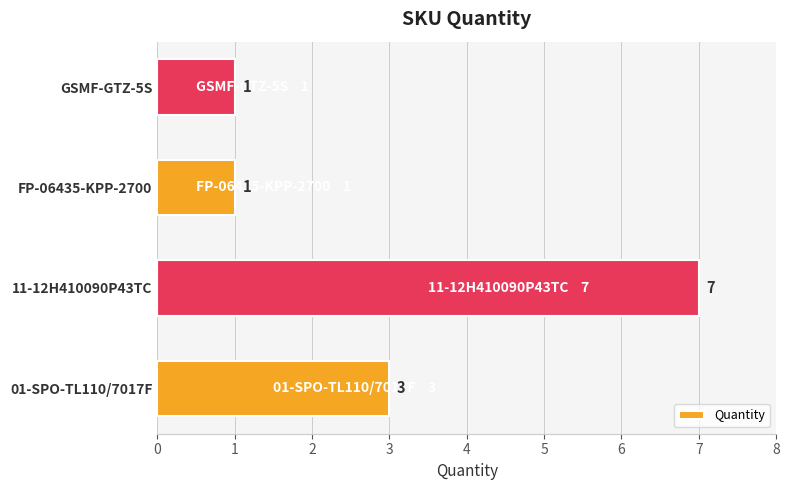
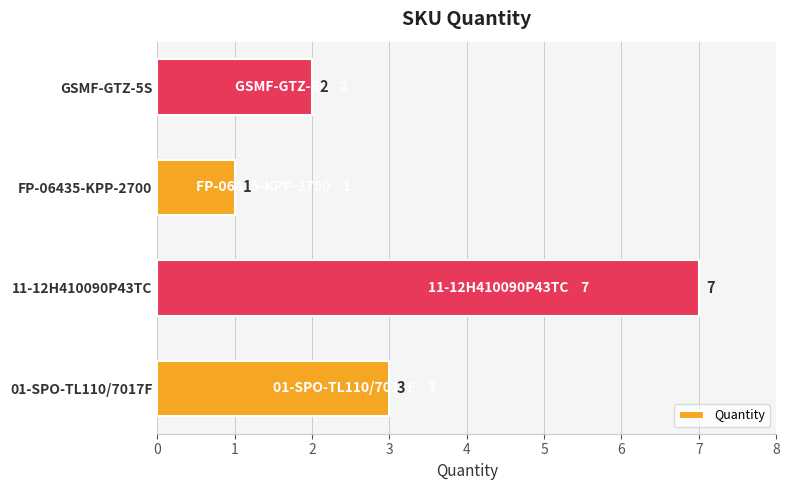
  {
-   "GSMF-GTZ-5S": 1,
+   "GSMF-GTZ-5S": 2,
    "FP-06435-KPP-2700": 1,
    "11-12H410090P43TC": 7,
    "01-SPO-TL110/7017F": 3
  }
